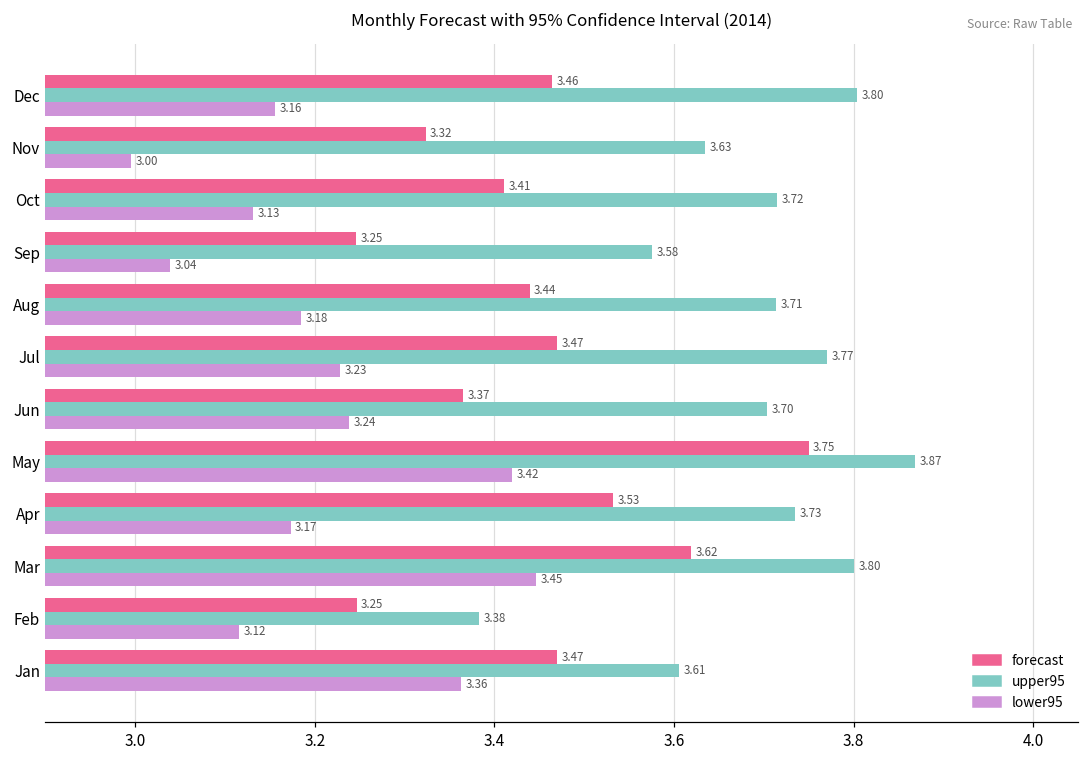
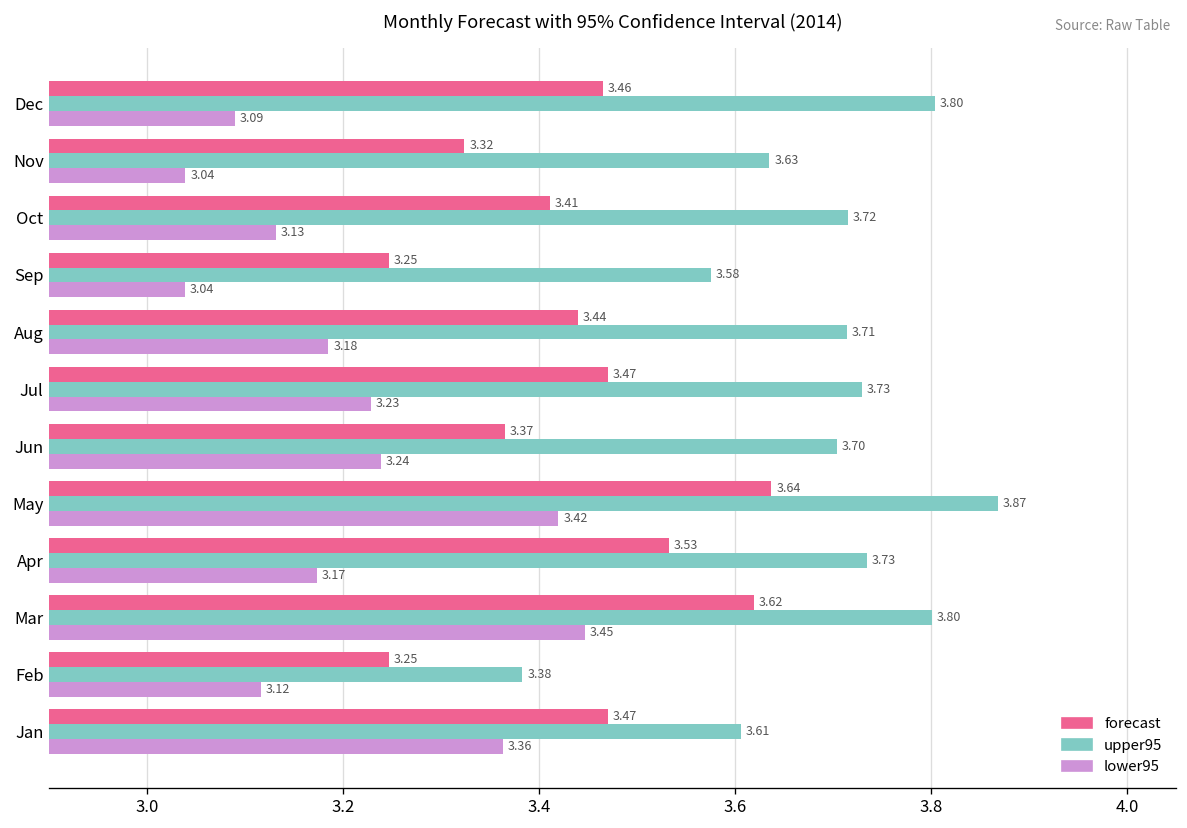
  {
    "forecast": {
      "Dec": 3.46,
      "Nov": 3.32,
      "Oct": 3.41,
      "Sep": 3.25,
      "Aug": 3.44,
      "Jul": 3.47,
      "Jun": 3.37,
-     "May": 3.75,
+     "May": 3.64,
      "Apr": 3.53,
      "Mar": 3.62,
      "Feb": 3.25,
      "Jan": 3.47
    },
    "upper95": {
      "Dec": 3.80,
      "Nov": 3.63,
      "Oct": 3.72,
      "Sep": 3.58,
      "Aug": 3.71,
-     "Jul": 3.77,
+     "Jul": 3.73,
      "Jun": 3.70,
      "May": 3.87,
      "Apr": 3.73,
      "Mar": 3.80,
      "Feb": 3.38,
      "Jan": 3.61
    },
    "lower95": {
-     "Dec": 3.16,
-     "Nov": 3.00,
+     "Dec": 3.09,
+     "Nov": 3.04,
      "Oct": 3.13,
      "Sep": 3.04,
      "Aug": 3.18,
      "Jul": 3.23,
      "Jun": 3.24,
      "May": 3.42,
      "Apr": 3.17,
      "Mar": 3.45,
      "Feb": 3.12,
      "Jan": 3.36
    }
  }
